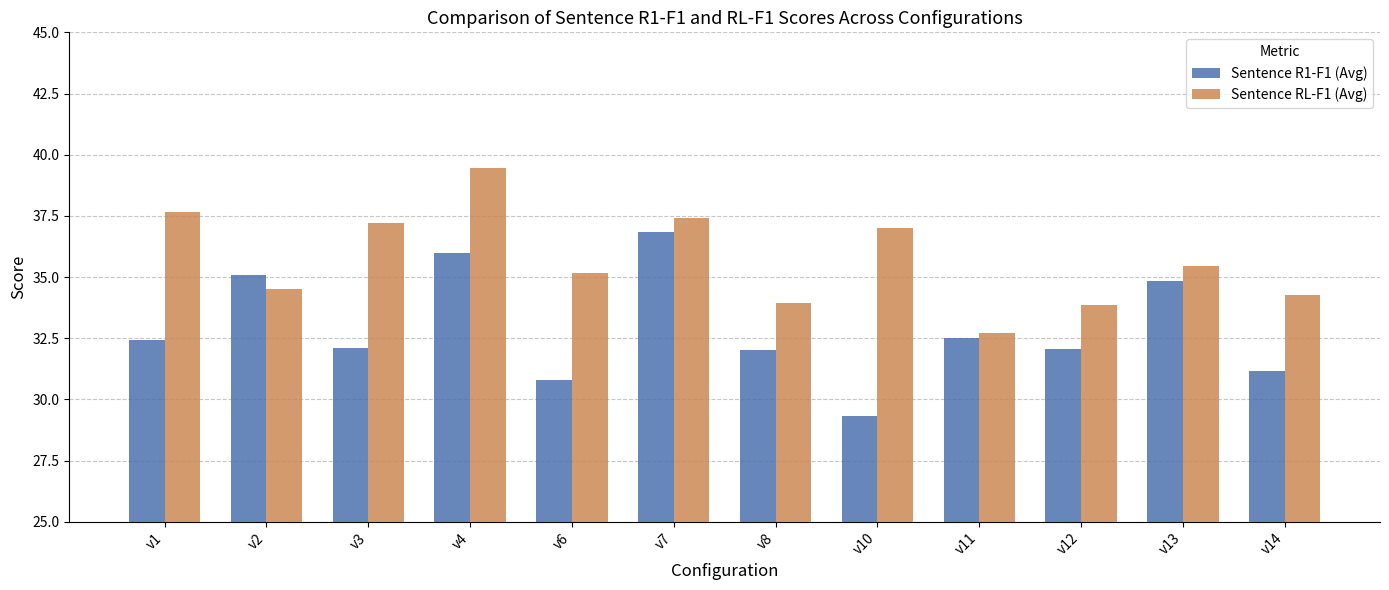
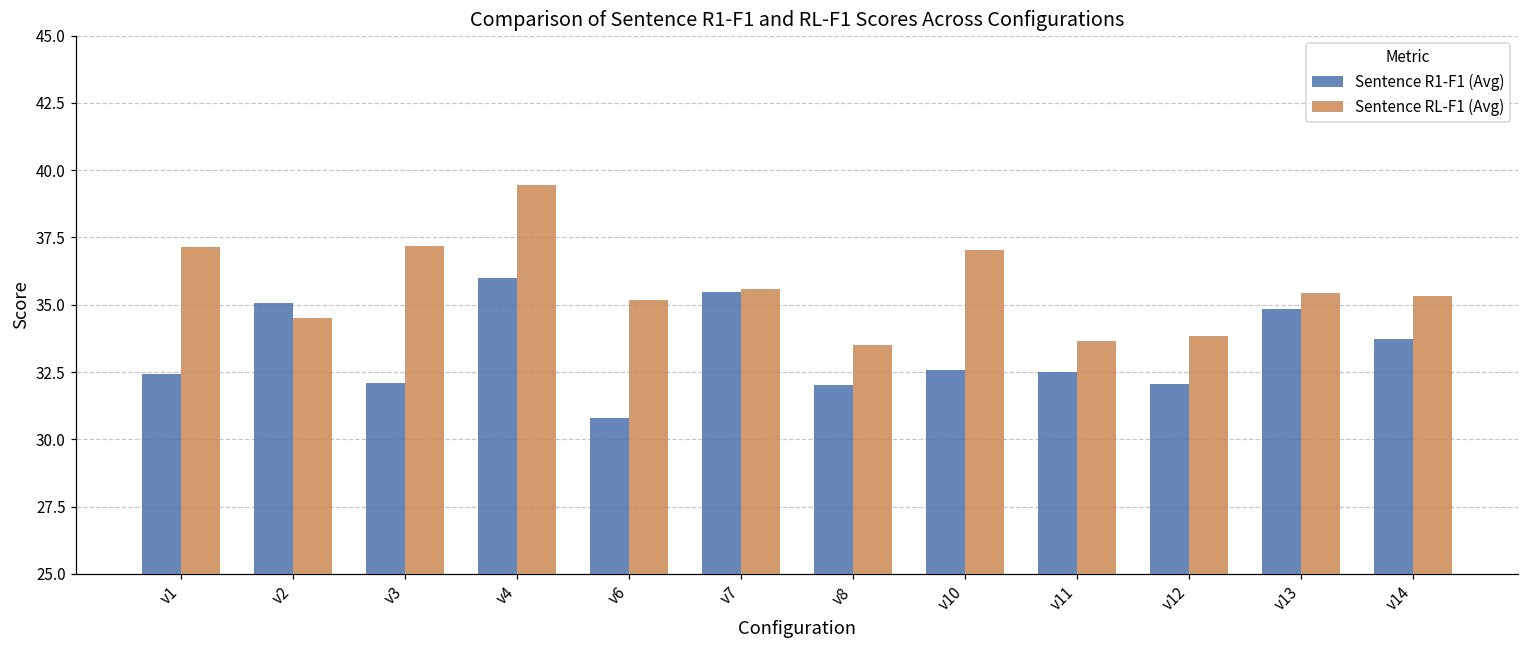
  {
    "Sentence R1-F1 (Avg)": {
      "v1": 32.4,
      "v2": 35.1,
      "v3": 32.1,
      "v4": 36.0,
      "v6": 30.8,
-     "v7": 36.8,
+     "v7": 35.5,
      "v8": 32.0,
-     "v10": 29.3,
+     "v10": 32.6,
      "v11": 32.5,
      "v12": 32.1,
      "v13": 34.8,
-     "v14": 31.2
+     "v14": 33.7
    },
    "Sentence RL-F1 (Avg)": {
-     "v1": 37.7,
+     "v1": 37.2,
      "v2": 34.5,
      "v3": 37.2,
      "v4": 39.5,
      "v6": 35.2,
-     "v7": 37.4,
-     "v8": 34.0,
+     "v7": 35.6,
+     "v8": 33.5,
      "v10": 37.0,
-     "v11": 32.7,
+     "v11": 33.7,
      "v12": 33.8,
      "v13": 35.4,
-     "v14": 34.3
+     "v14": 35.3
    }
  }
